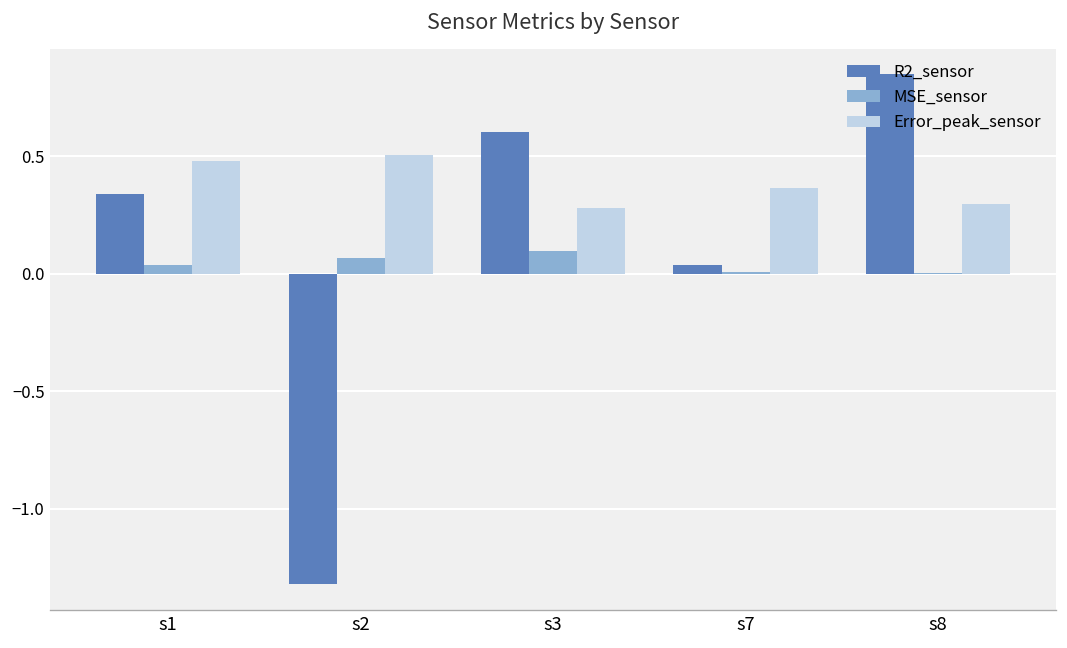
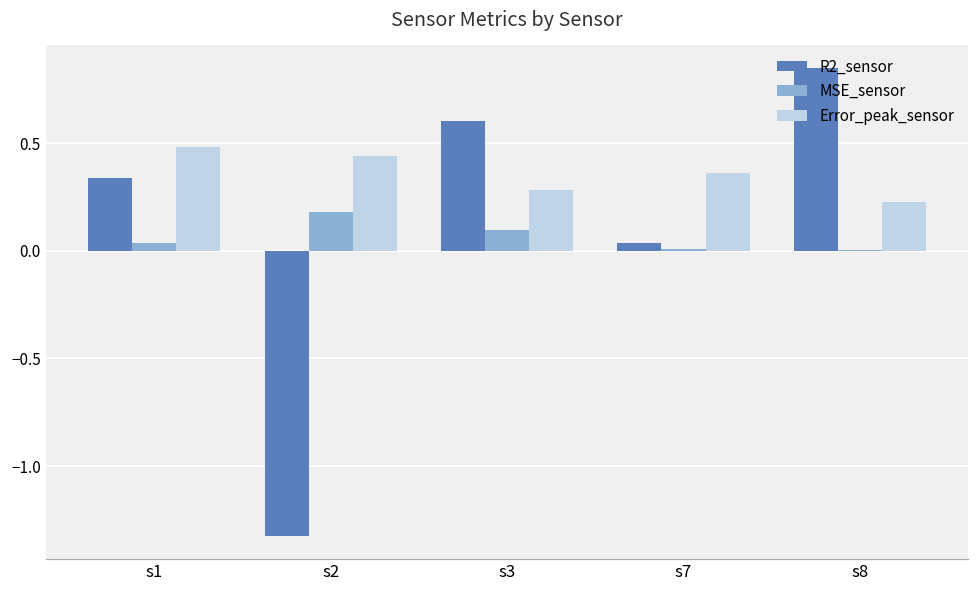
  {
    "R2_sensor": {
      "s1": 0.34,
      "s2": -1.32,
      "s3": 0.60,
      "s7": 0.04,
      "s8": 0.85
    },
    "MSE_sensor": {
      "s1": 0.04,
-     "s2": 0.07,
+     "s2": 0.18,
      "s3": 0.10
    },
    "Error_peak_sensor": {
      "s1": 0.48,
-     "s2": 0.50,
+     "s2": 0.44,
      "s3": 0.28,
      "s7": 0.36,
-     "s8": 0.29
+     "s8": 0.23
    }
  }
